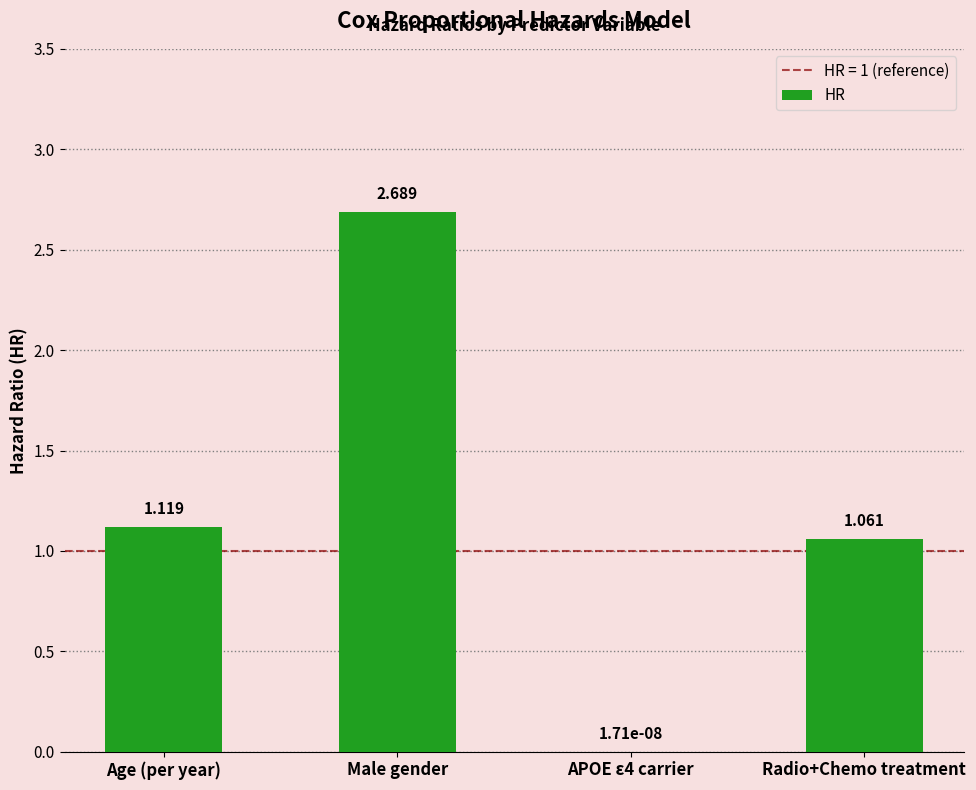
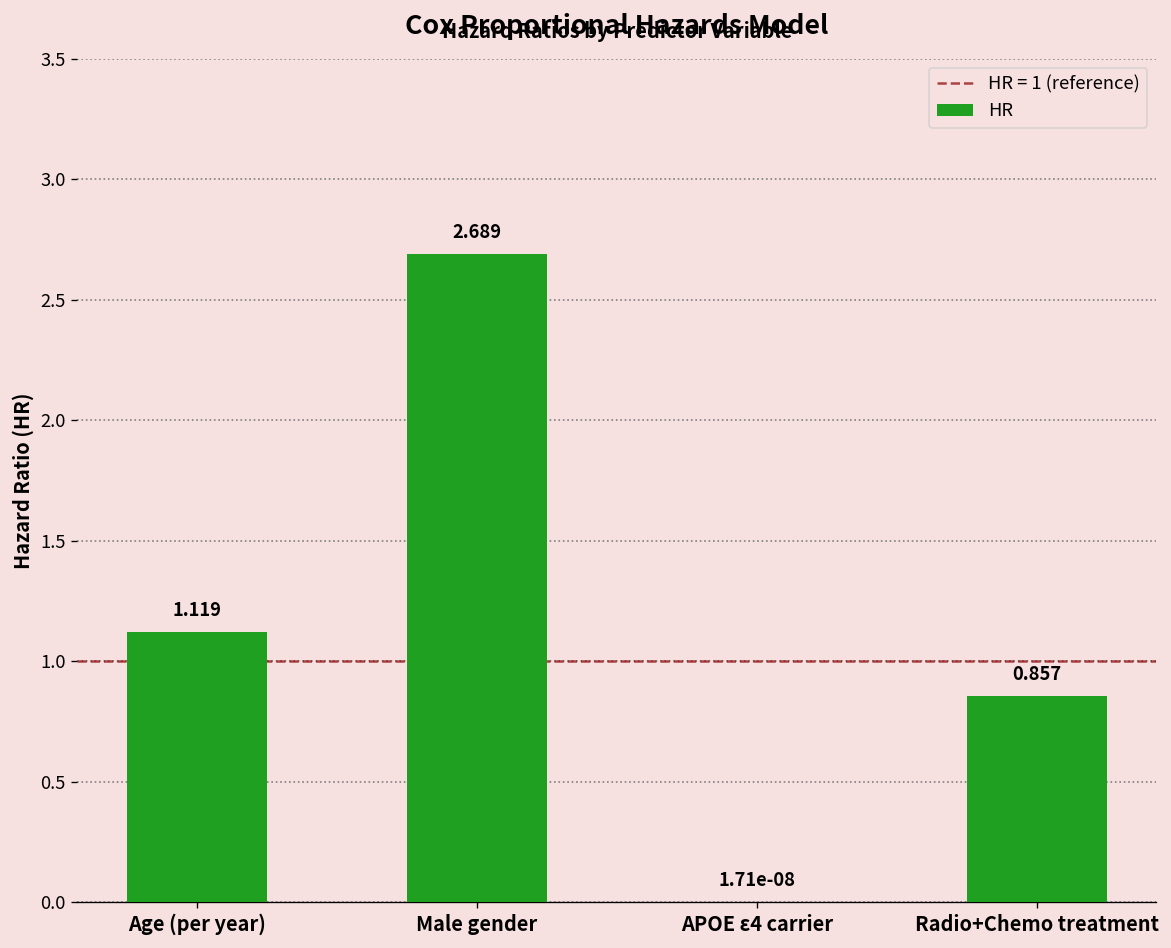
  {
    "Age (per year)": "1.119",
    "Male gender": "2.689",
    "APOE ε4 carrier": "1.71e-08",
-   "Radio+Chemo treatment": "1.061"
+   "Radio+Chemo treatment": "0.857"
  }
